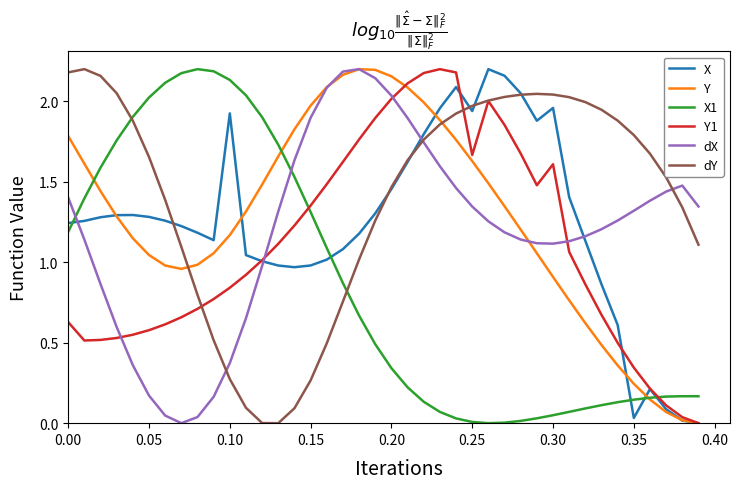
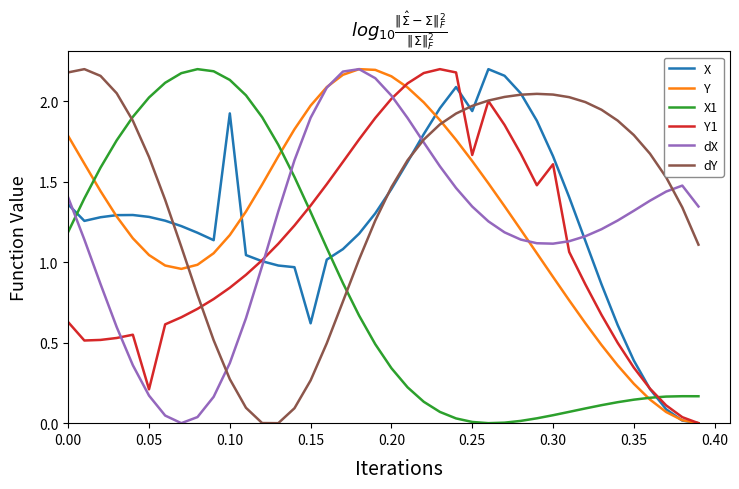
  {
    "X": {
-     "0.00": 1.24,
+     "0.00": 1.36,
      "0.05": 1.28,
      "0.10": 1.93,
-     "0.15": 0.98,
+     "0.15": 0.62,
      "0.25": 1.94,
-     "0.30": 1.96,
-     "0.35": 0.03
+     "0.30": 1.66,
+     "0.35": 0.39
    },
    "Y": {
      "0.00": 1.78,
      "0.05": 1.04,
      "0.10": 1.17,
      "0.15": 1.97,
      "0.20": 2.16,
      "0.25": 1.63,
      "0.30": 0.91,
      "0.35": 0.24
    },
    "X1": {
      "0.00": 1.19,
      "0.05": 2.02,
      "0.10": 2.13,
      "0.15": 1.31,
      "0.20": 0.34,
      "0.25": 0.01,
      "0.30": 0.05,
      "0.35": 0.15
    },
    "Y1": {
      "0.00": 0.63,
-     "0.05": 0.58,
+     "0.05": 0.21,
      "0.10": 0.84,
      "0.15": 1.35,
      "0.20": 2.02,
      "0.25": 1.67,
      "0.30": 1.61,
      "0.35": 0.35
    },
    "dX": {
      "0.00": 1.40,
      "0.05": 0.17,
      "0.10": 0.37,
      "0.15": 1.90,
      "0.20": 2.04,
      "0.25": 1.35,
      "0.30": 1.12,
      "0.35": 1.32
    },
    "dY": {
      "0.00": 2.18,
      "0.05": 1.65,
      "0.10": 0.27,
      "0.15": 0.27,
      "0.25": 1.97,
      "0.30": 2.04,
      "0.35": 1.79
    }
  }
